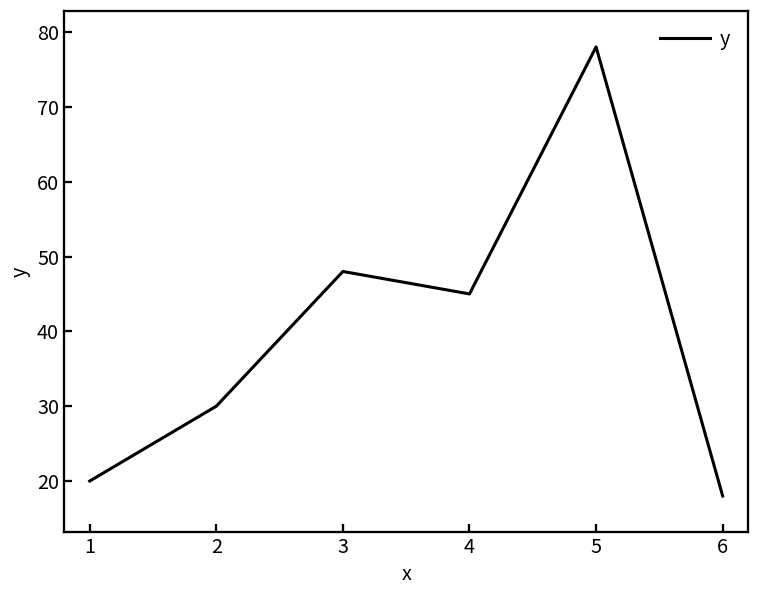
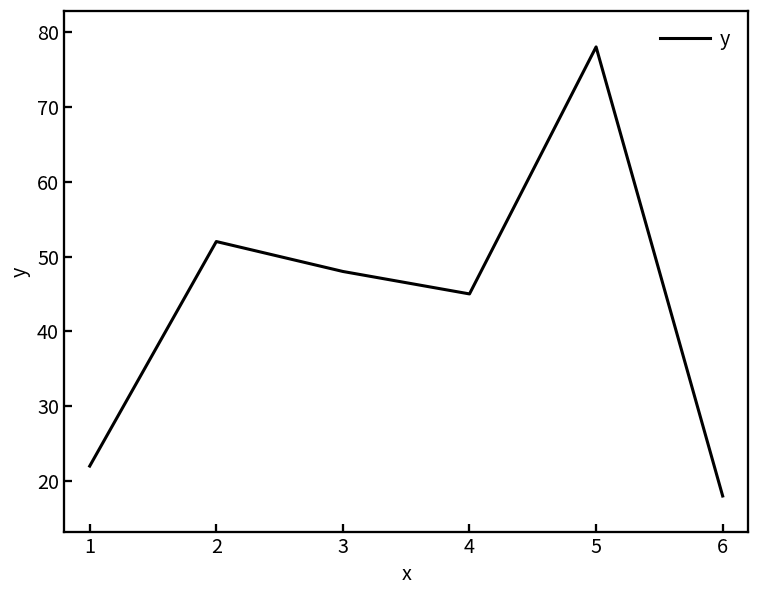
  {
-   "1": 20,
-   "2": 30,
+   "1": 22,
+   "2": 52,
    "3": 48,
    "4": 45,
    "5": 78,
    "6": 18
  }
